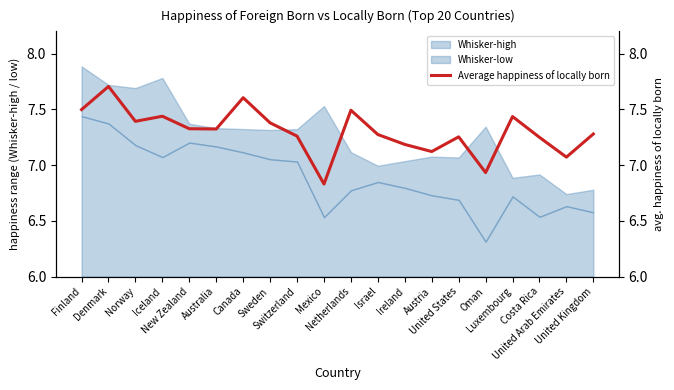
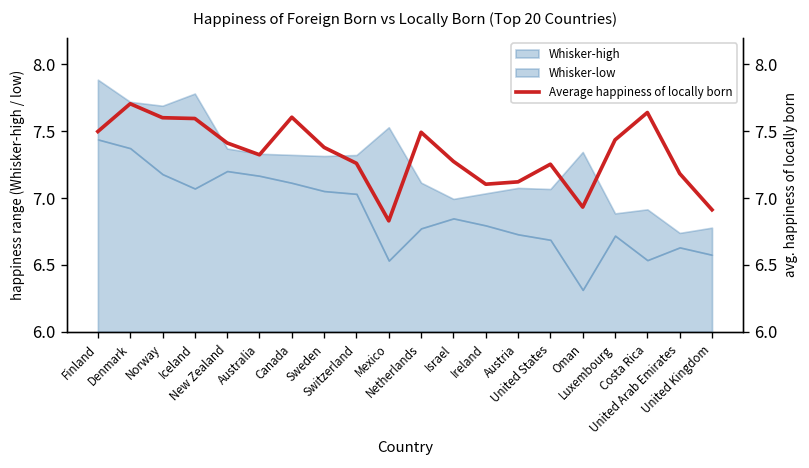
  {
    "Average happiness of locally born": {
      "Finland": 7.50,
      "Denmark": 7.71,
-     "Norway": 7.39,
-     "Iceland": 7.44,
-     "New Zealand": 7.33,
+     "Norway": 7.60,
+     "Iceland": 7.60,
+     "New Zealand": 7.41,
      "Australia": 7.32,
      "Canada": 7.60,
      "Sweden": 7.38,
      "Switzerland": 7.26,
      "Mexico": 6.83,
      "Netherlands": 7.49,
      "Israel": 7.27,
-     "Ireland": 7.19,
+     "Ireland": 7.10,
      "Austria": 7.12,
      "United States": 7.25,
      "Oman": 6.93,
      "Luxembourg": 7.44,
-     "Costa Rica": 7.25,
-     "United Arab Emirates": 7.07,
-     "United Kingdom": 7.28
+     "Costa Rica": 7.64,
+     "United Arab Emirates": 7.18,
+     "United Kingdom": 6.91
    }
  }
